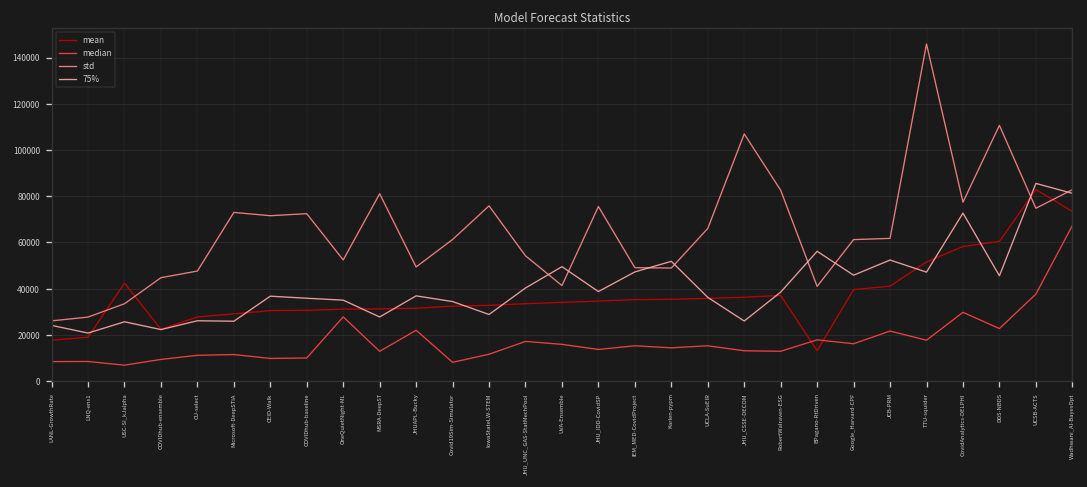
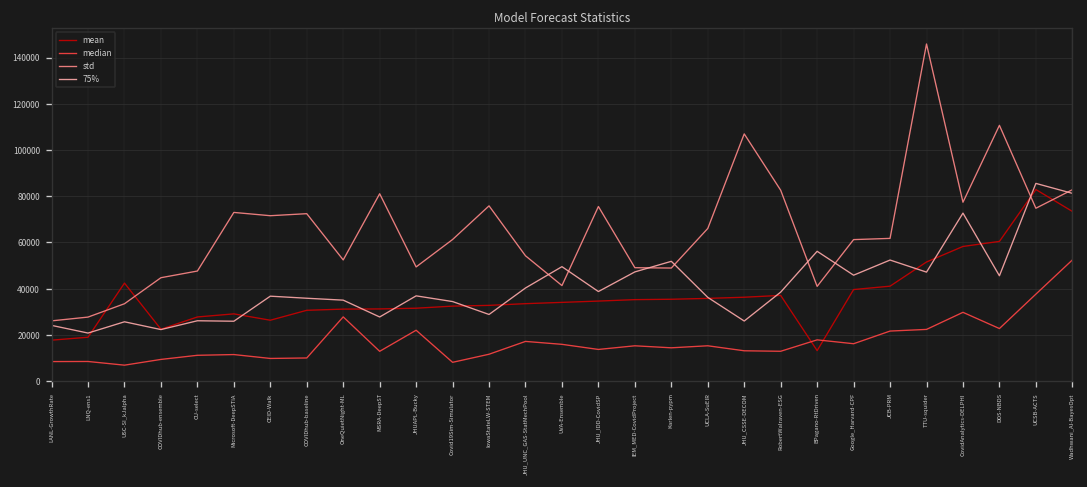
  {
    "mean": {
      "LANL-GrowthRate": 18000,
      "LNQ-ens1": 19000,
      "USC-SI_kJalpha": 42000,
      "CU-select": 28000,
      "Microsoft-DeepSTIA": 29000,
-     "CEID-Walk": 31000,
+     "CEID-Walk": 26000,
      "COVIDhub-baseline": 31000,
      "OneQuietNight-ML": 31000,
      "MSRA-DeepST": 31000,
      "JHUAPL-Bucky": 32000,
      "Covid19Sim-Simulator": 32000,
      "IowaStateLW-STEM": 33000,
      "JHU_UNC_GAS-StatMechPool": 34000,
      "UVA-Ensemble": 34000,
      "JHU_IDD-CovidSP": 35000,
      "IEM_MED-CovidProject": 35000,
      "Karlen-pypm": 35000,
      "JHU_CSSE-DECOM": 36000,
      "RobertWalraven-ESG": 37000,
      "BPagano-RtDriven": 13000,
      "Google_Harvard-CPF": 40000,
      "JCB-PRM": 41000,
      "TTU-squider": 52000,
      "CovidAnalytics-DELPHI": 58000,
      "DDS-NBDS": 60000,
      "UCSB-ACTS": 83000,
      "Wadhwani_AI-BayesOpt": 73000
    },
    "median": {
      "LANL-GrowthRate": 8000,
      "LNQ-ens1": 9000,
      "USC-SI_kJalpha": 7000,
      "COVIDhub-ensemble": 9000,
      "CU-select": 11000,
      "Microsoft-DeepSTIA": 11000,
      "CEID-Walk": 10000,
      "COVIDhub-baseline": 10000,
      "OneQuietNight-ML": 28000,
      "MSRA-DeepST": 13000,
      "JHUAPL-Bucky": 22000,
      "Covid19Sim-Simulator": 8000,
      "IowaStateLW-STEM": 12000,
      "JHU_UNC_GAS-StatMechPool": 17000,
      "UVA-Ensemble": 16000,
      "JHU_IDD-CovidSP": 14000,
      "IEM_MED-CovidProject": 15000,
      "Karlen-pypm": 14000,
      "UCLA-SuEIR": 15000,
      "JHU_CSSE-DECOM": 13000,
      "RobertWalraven-ESG": 13000,
      "BPagano-RtDriven": 18000,
      "Google_Harvard-CPF": 16000,
      "JCB-PRM": 22000,
-     "TTU-squider": 18000,
+     "TTU-squider": 22000,
      "CovidAnalytics-DELPHI": 30000,
      "DDS-NBDS": 23000,
      "UCSB-ACTS": 38000,
-     "Wadhwani_AI-BayesOpt": 67000
+     "Wadhwani_AI-BayesOpt": 52000
    }
  }
